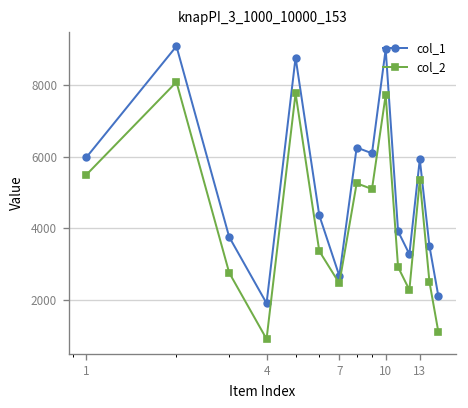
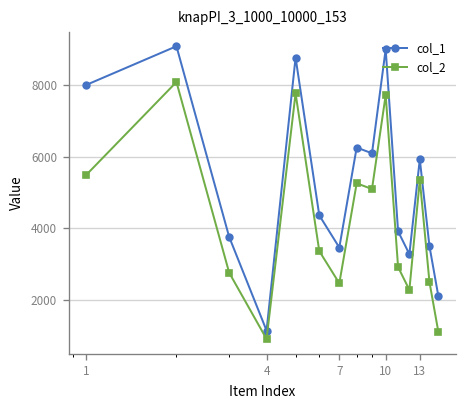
  {
    "col_1": {
-     "1": 6000,
-     "4": 1900,
-     "7": 2700,
+     "1": 8000,
+     "4": 1100,
+     "7": 3500,
      "10": 9000,
      "13": 5900
    },
    "col_2": {
      "1": 5500,
      "4": 900,
      "7": 2500,
      "10": 7700,
      "13": 5400
    }
  }
